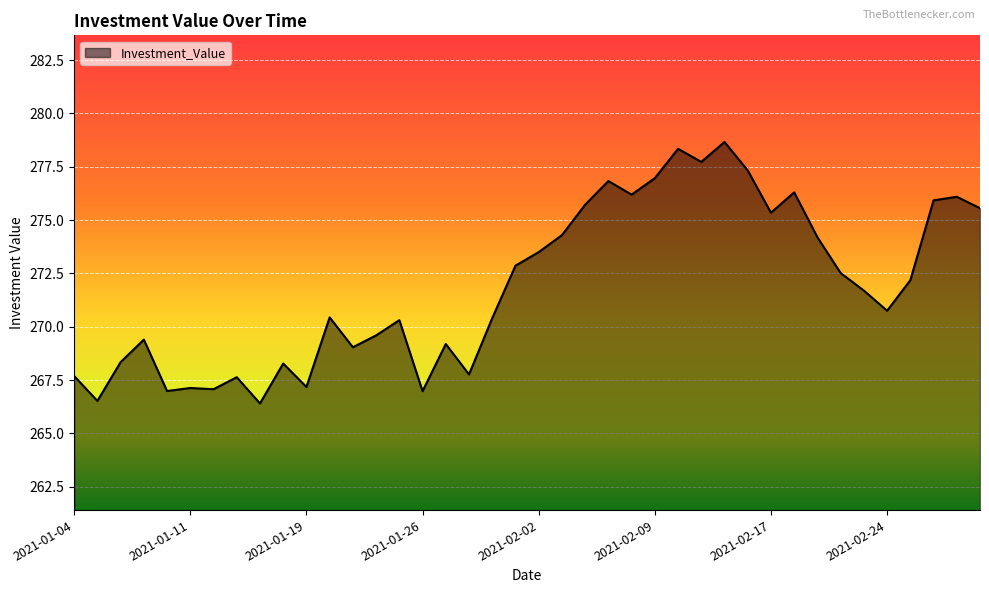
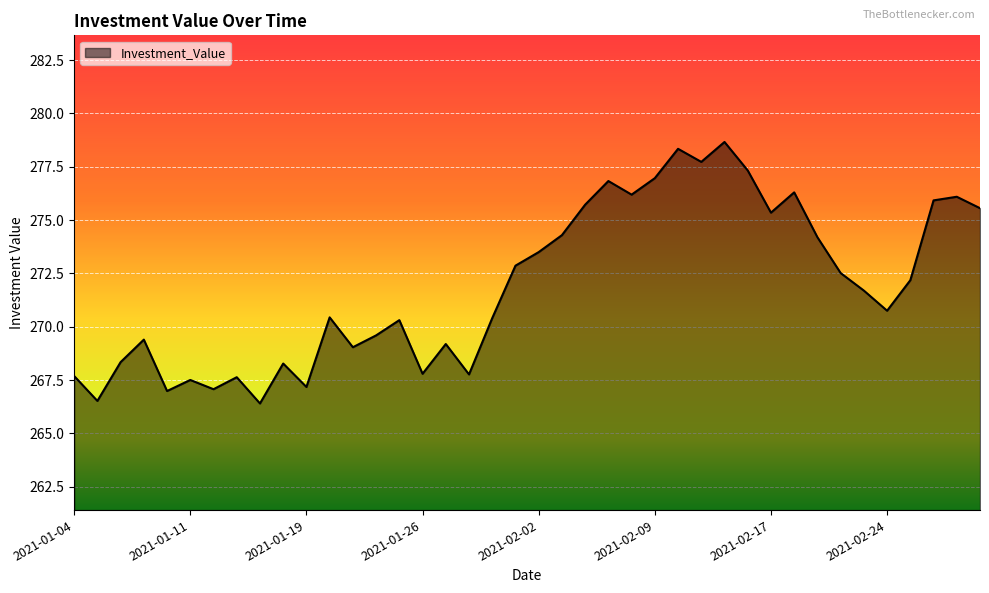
  {
    "2021-01-04": 267.7,
-   "2021-01-11": 267.1,
+   "2021-01-11": 267.5,
    "2021-01-19": 267.2,
-   "2021-01-26": 267.0,
+   "2021-01-26": 267.8,
    "2021-02-02": 273.5,
    "2021-02-09": 277.0,
    "2021-02-17": 275.3,
    "2021-02-24": 270.8
  }
